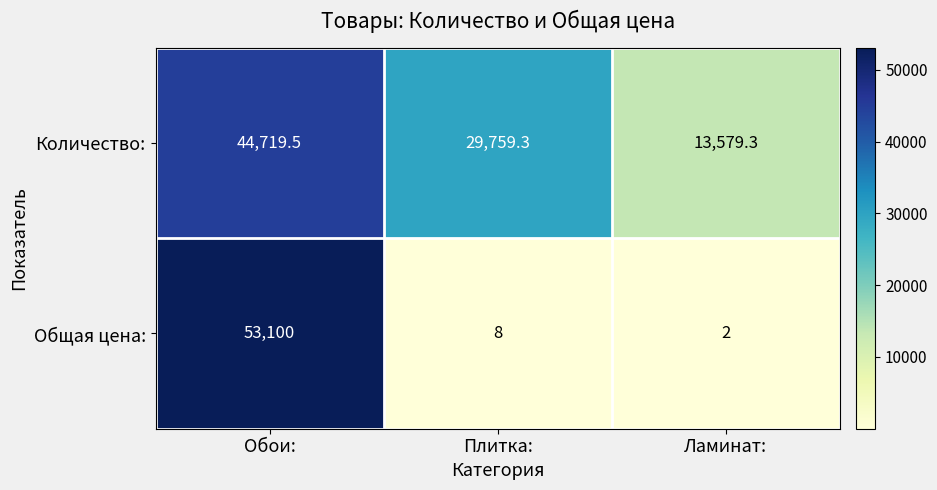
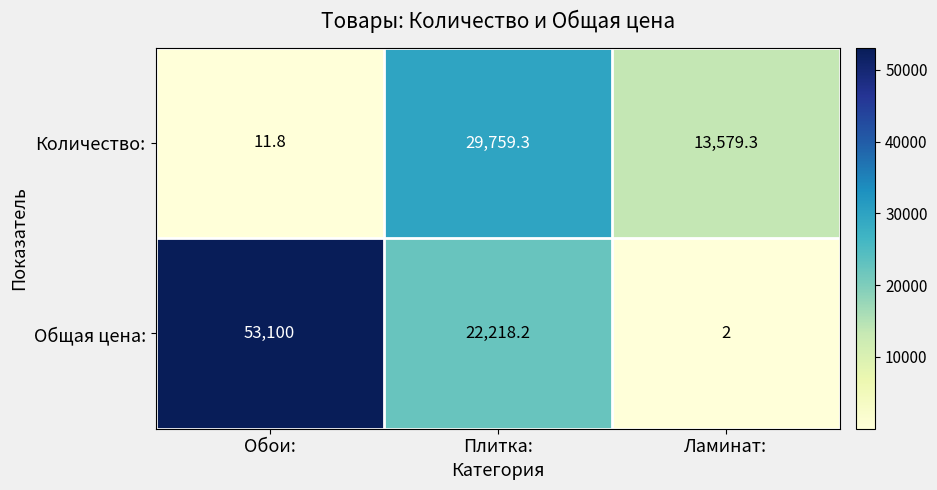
  {
    "Количество:": {
-     "Обои:": "44,719.5",
+     "Обои:": "11.8",
      "Плитка:": "29,759.3",
      "Ламинат:": "13,579.3"
    },
    "Общая цена:": {
      "Обои:": "53,100",
-     "Плитка:": "8",
+     "Плитка:": "22,218.2",
      "Ламинат:": "2"
    }
  }
